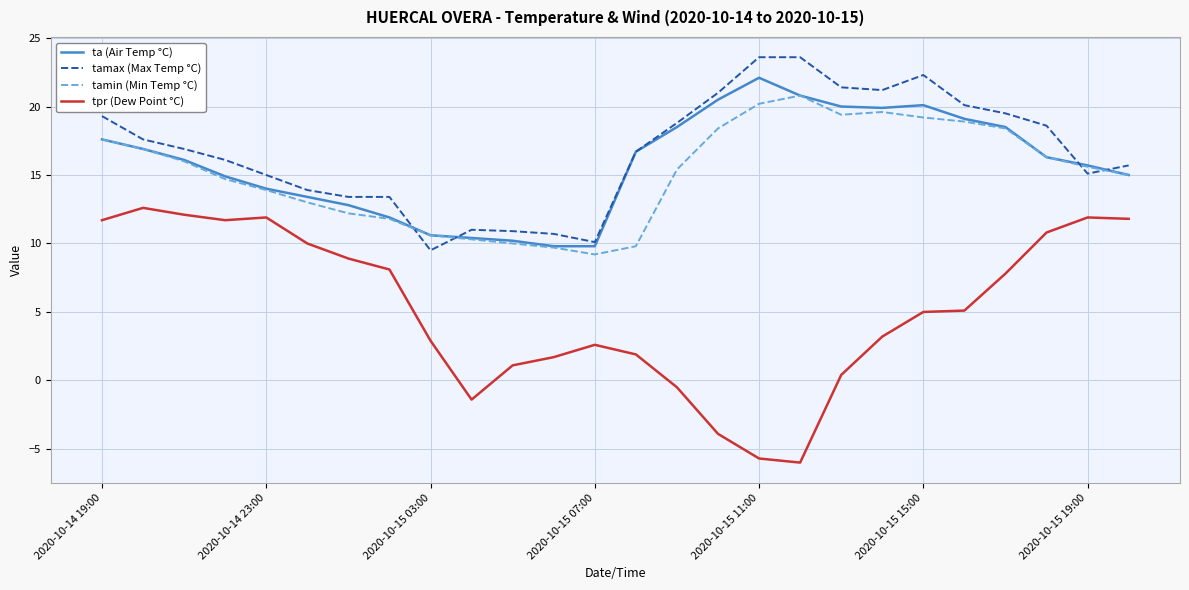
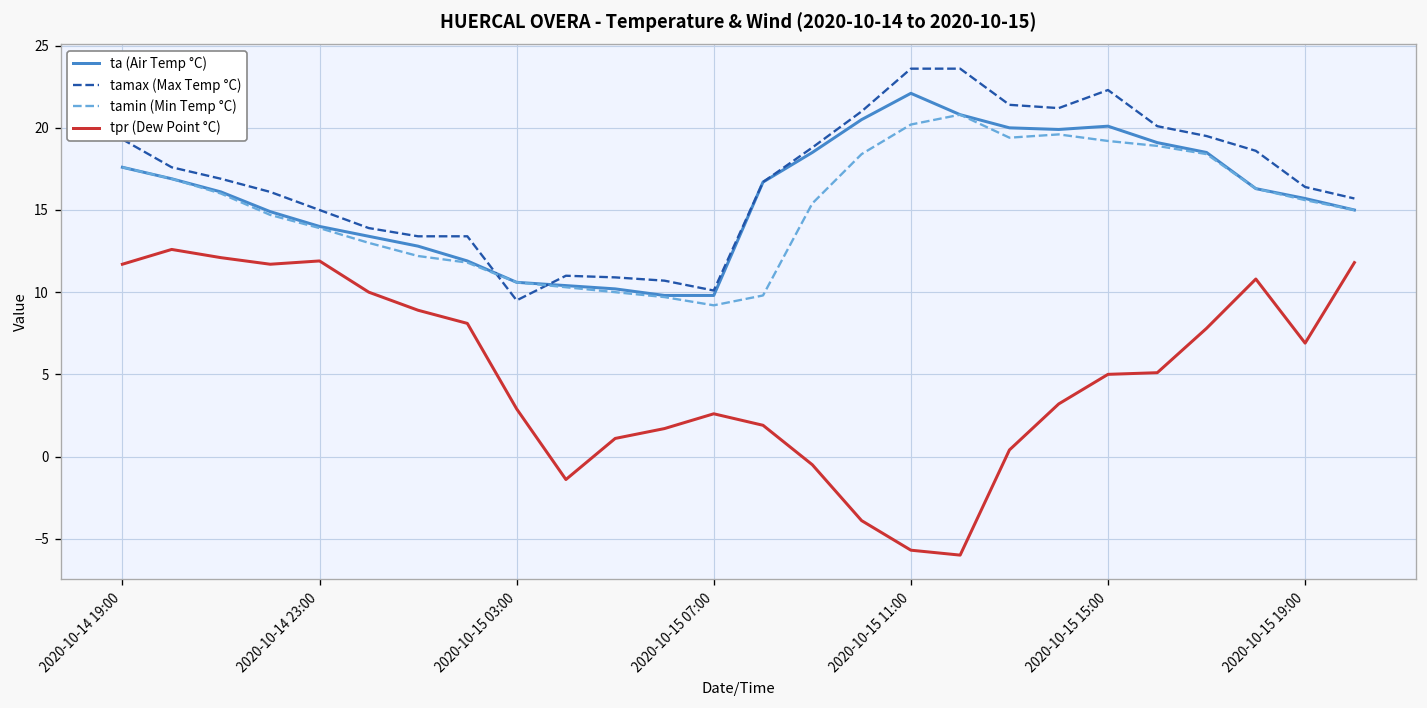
  {
    "tamax (Max Temp °C)": {
      "2020-10-14 19:00": 19.3,
      "2020-10-14 23:00": 15.0,
      "2020-10-15 03:00": 9.5,
      "2020-10-15 07:00": 10.1,
      "2020-10-15 11:00": 23.6,
      "2020-10-15 15:00": 22.3,
-     "2020-10-15 19:00": 15.1
+     "2020-10-15 19:00": 16.4
    },
    "tpr (Dew Point °C)": {
      "2020-10-14 19:00": 11.7,
      "2020-10-14 23:00": 11.9,
      "2020-10-15 03:00": 2.9,
      "2020-10-15 07:00": 2.6,
      "2020-10-15 11:00": -5.7,
      "2020-10-15 15:00": 5.0,
-     "2020-10-15 19:00": 11.9
+     "2020-10-15 19:00": 6.9
    }
  }
